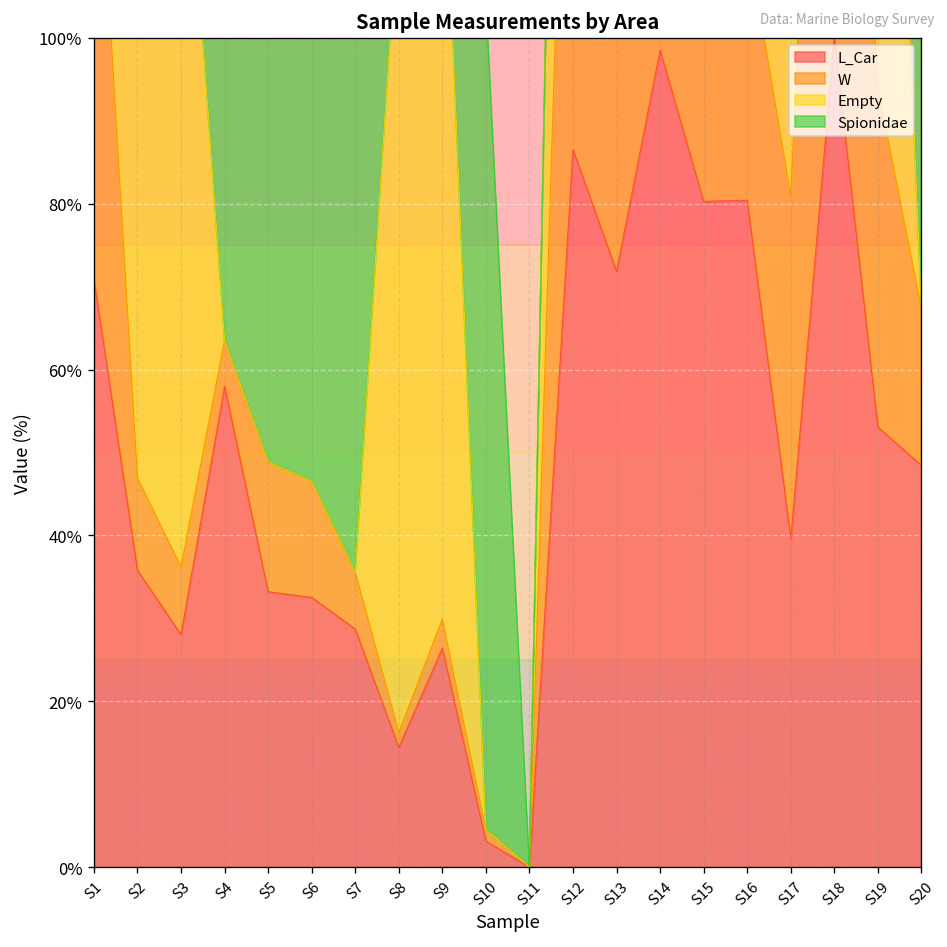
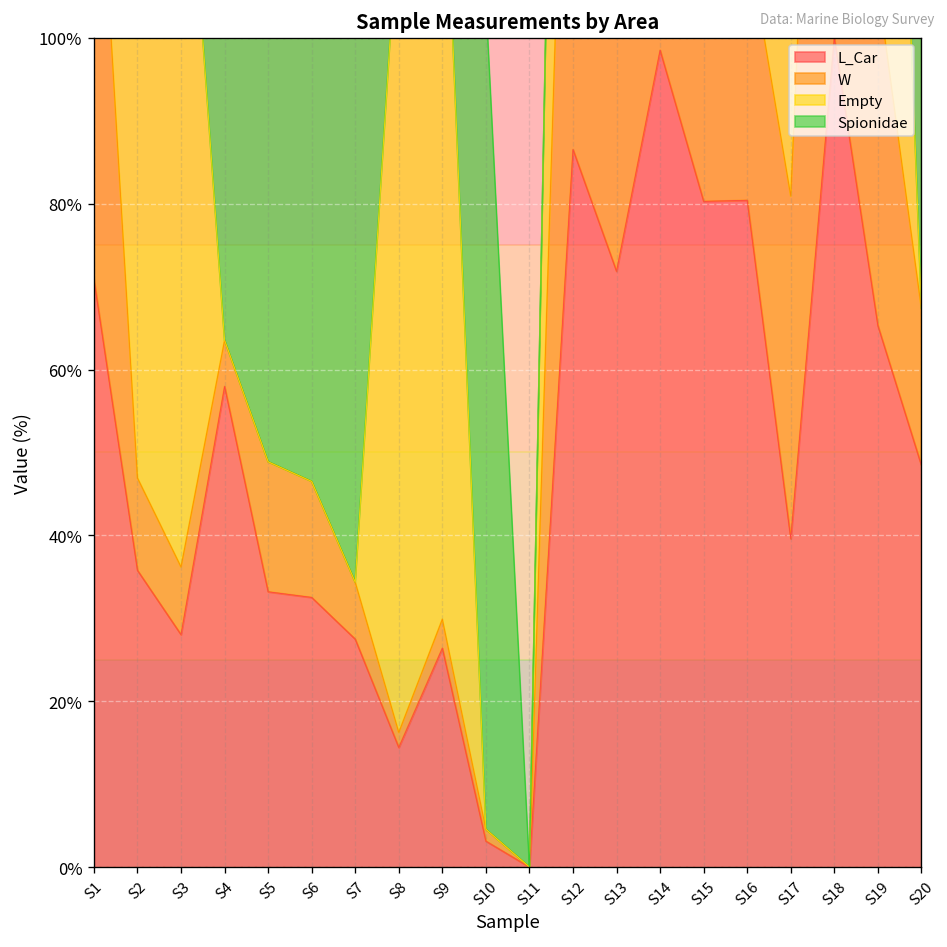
  {
    "L_Car": {
      "S1": "71%",
      "S2": "36%",
      "S3": "28%",
      "S4": "58%",
      "S5": "33%",
      "S6": "33%",
-     "S7": "29%",
+     "S7": "27%",
      "S8": "14%",
      "S9": "26%",
      "S10": "3%",
      "S12": "87%",
      "S13": "72%",
      "S14": "99%",
      "S15": "80%",
      "S16": "80%",
      "S17": "40%",
      "S18": "100%",
-     "S19": "53%",
+     "S19": "65%",
      "S20": "48%"
    },
    "W": {
      "S2": "11%",
      "S3": "8%",
      "S8": "2%",
      "S9": "3%",
      "S17": "41%"
    }
  }
